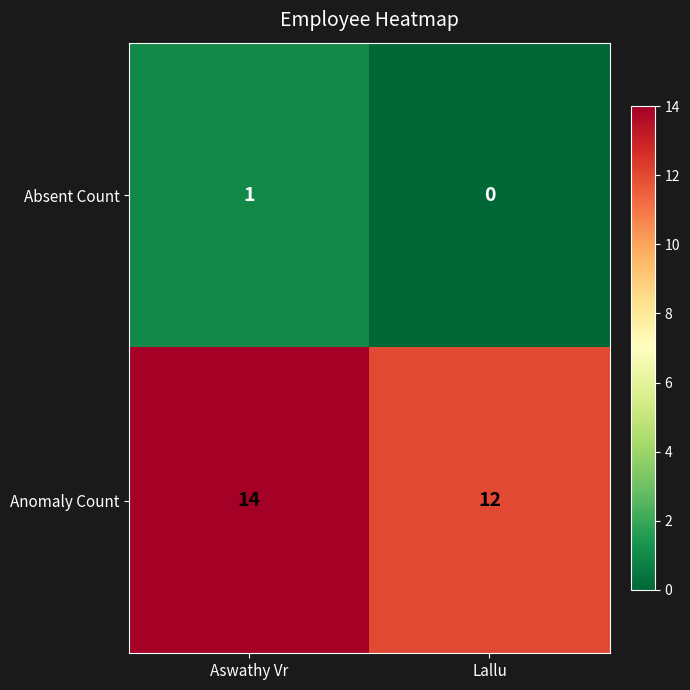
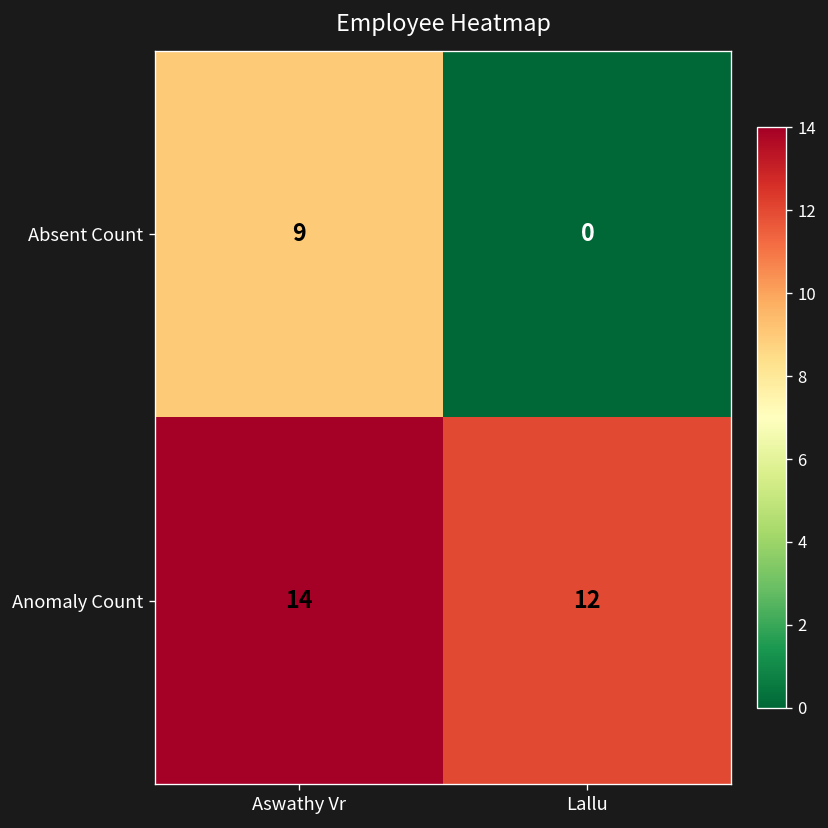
  {
    "Absent Count": {
-     "Aswathy Vr": 1,
+     "Aswathy Vr": 9,
      "Lallu": 0
    },
    "Anomaly Count": {
      "Aswathy Vr": 14,
      "Lallu": 12
    }
  }
